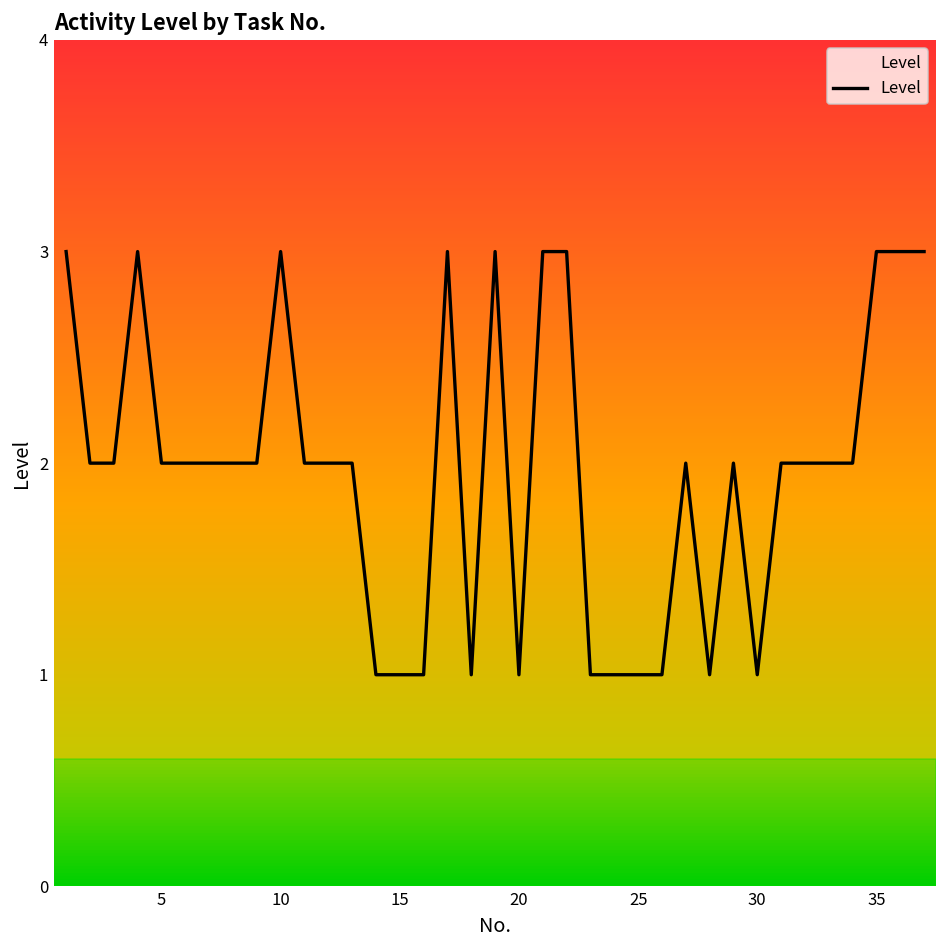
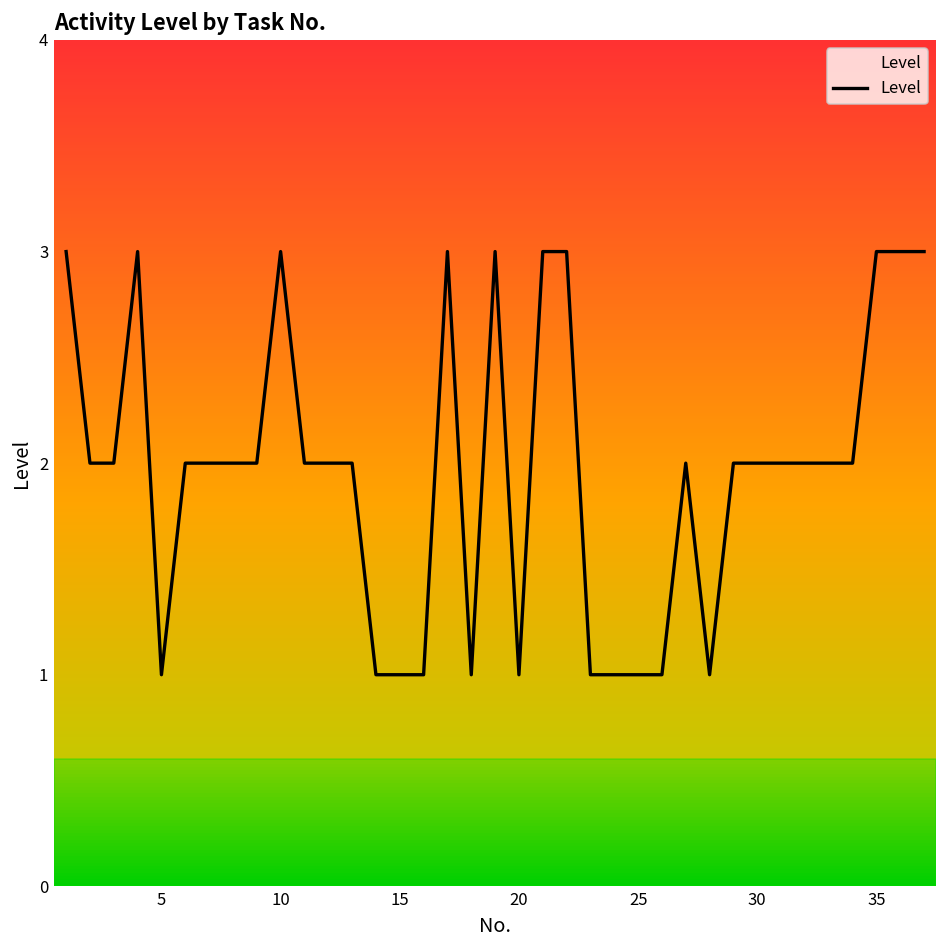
  {
-   "5": 2,
+   "5": 1,
    "10": 3,
    "15": 1,
    "20": 1,
    "25": 1,
-   "30": 1,
+   "30": 2,
    "35": 3
  }
